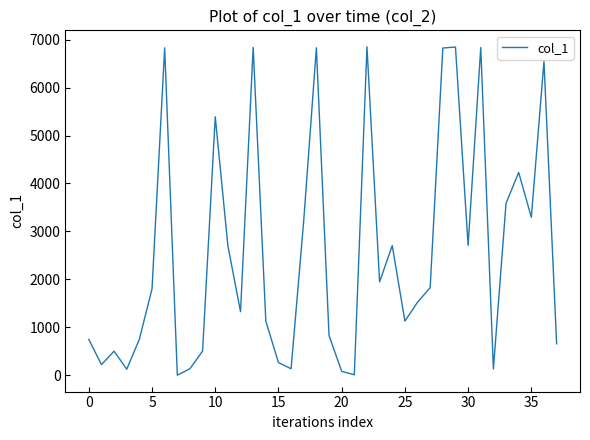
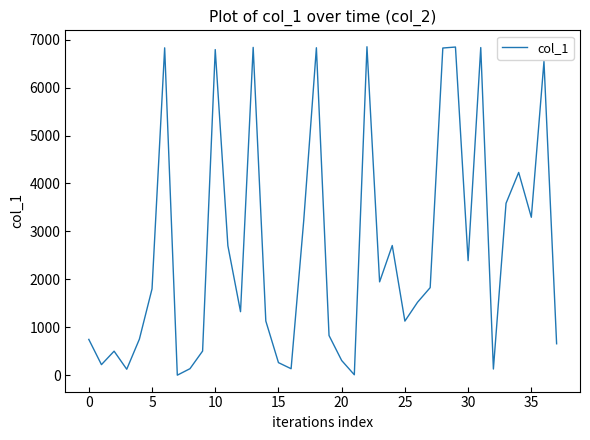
  {
    "0": 700,
    "5": 1800,
-   "10": 5400,
+   "10": 6800,
    "15": 300,
-   "20": 100,
+   "20": 300,
    "25": 1100,
-   "30": 2700,
+   "30": 2400,
    "35": 3300
  }
